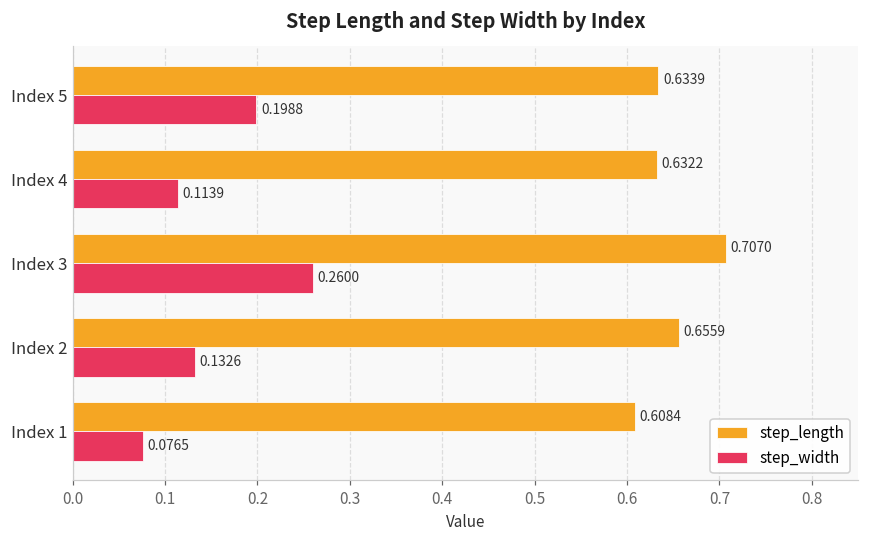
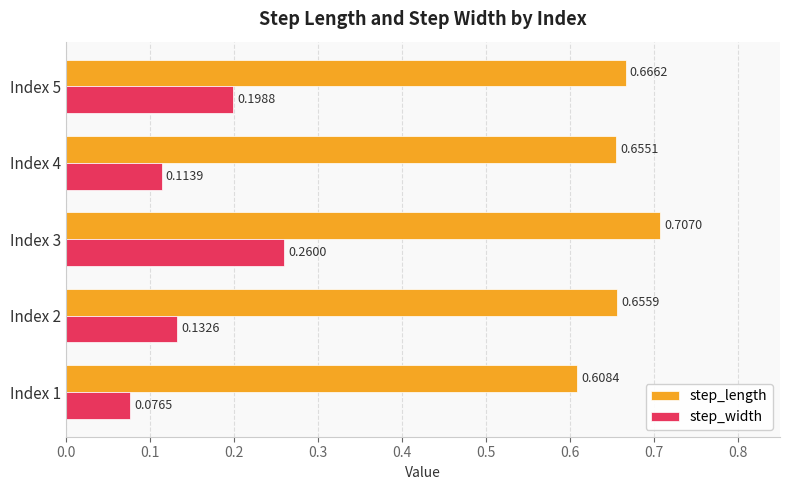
  {
    "step_length": {
-     "Index 5": 0.6339,
-     "Index 4": 0.6322,
+     "Index 5": 0.6662,
+     "Index 4": 0.6551,
      "Index 3": 0.7070,
      "Index 2": 0.6559,
      "Index 1": 0.6084
    },
    "step_width": {
      "Index 5": 0.1988,
      "Index 4": 0.1139,
      "Index 3": 0.2600,
      "Index 2": 0.1326,
      "Index 1": 0.0765
    }
  }
